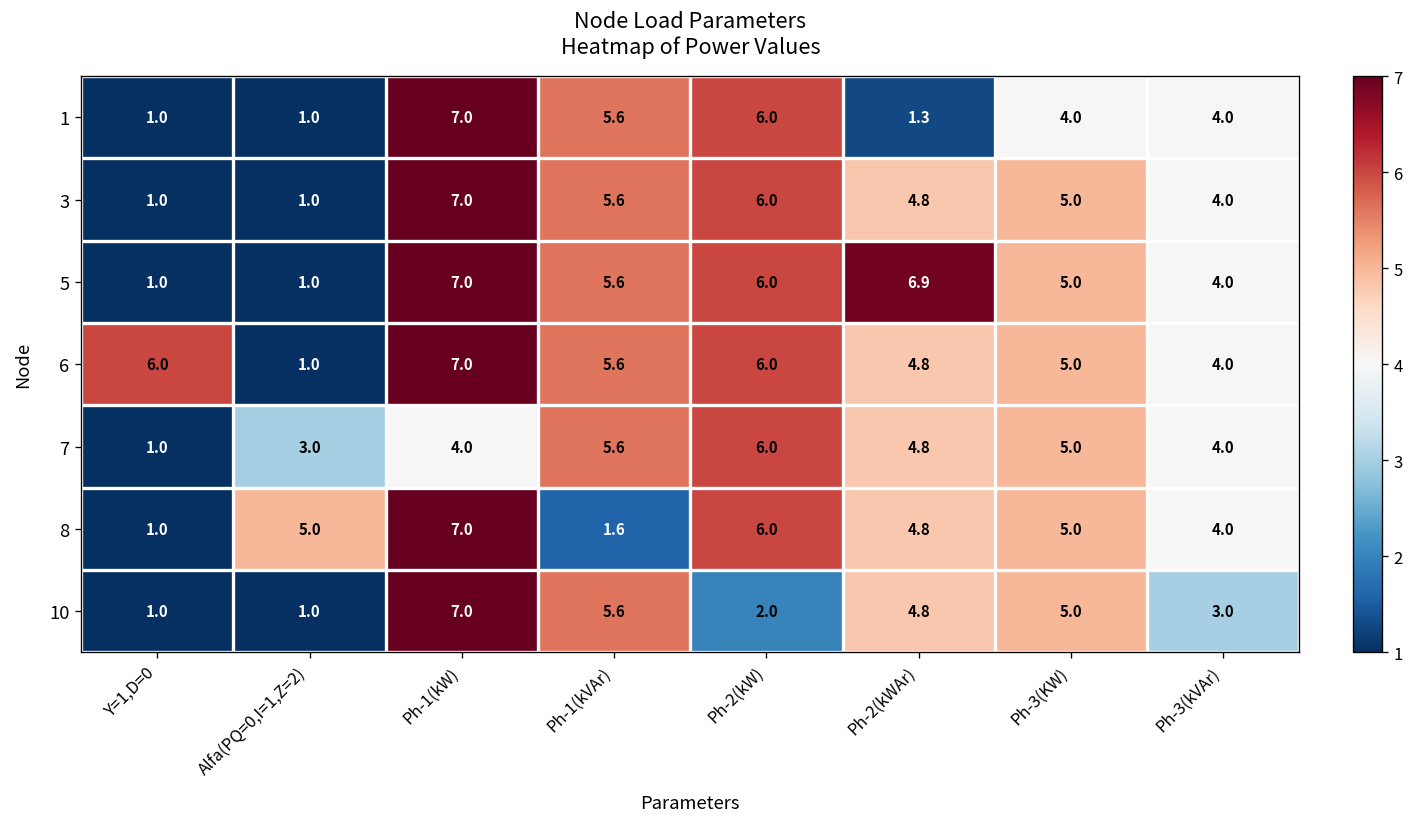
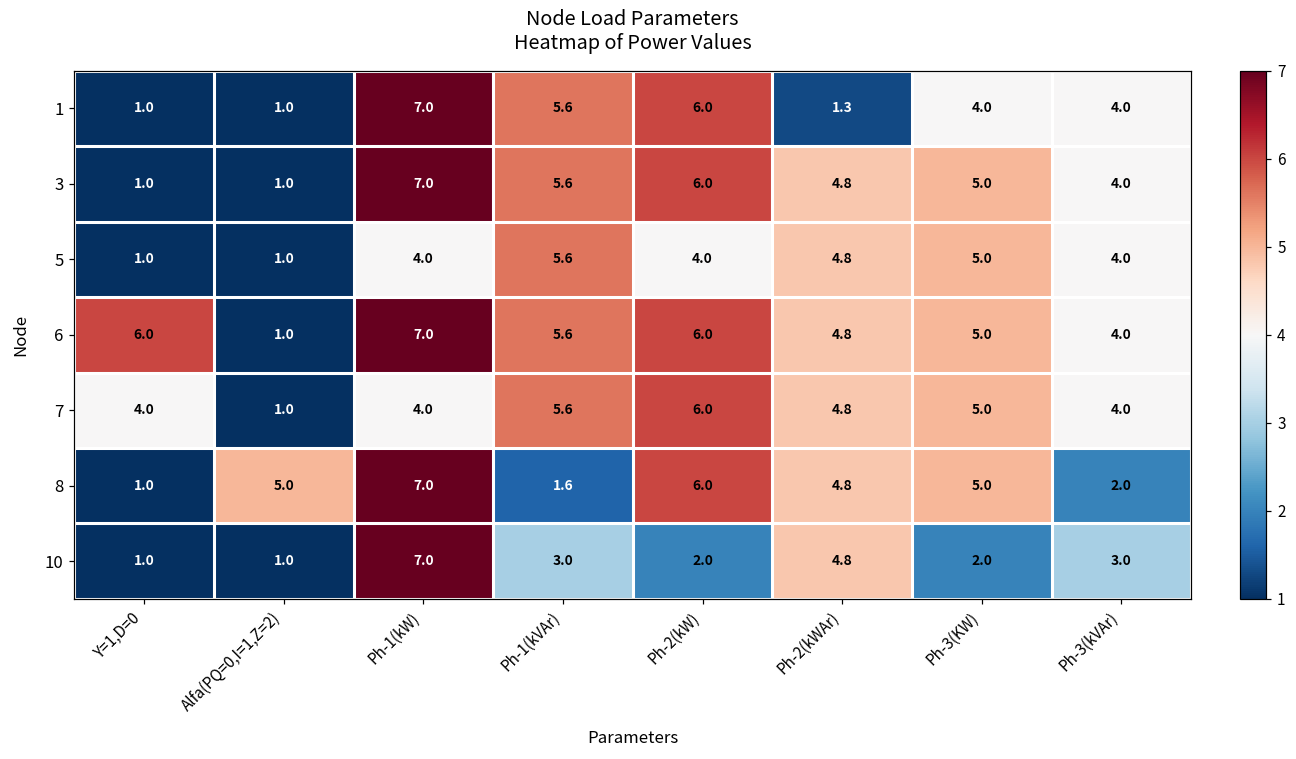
  {
    "1": {
      "Y=1,D=0": 1.0,
      "Alfa(PQ=0,I=1,Z=2)": 1.0,
      "Ph-1(kW)": 7.0,
      "Ph-1(kVAr)": 5.6,
      "Ph-2(kW)": 6.0,
      "Ph-2(kWAr)": 1.3,
      "Ph-3(KW)": 4.0,
      "Ph-3(kVAr)": 4.0
    },
    "3": {
      "Y=1,D=0": 1.0,
      "Alfa(PQ=0,I=1,Z=2)": 1.0,
      "Ph-1(kW)": 7.0,
      "Ph-1(kVAr)": 5.6,
      "Ph-2(kW)": 6.0,
      "Ph-2(kWAr)": 4.8,
      "Ph-3(KW)": 5.0,
      "Ph-3(kVAr)": 4.0
    },
    "5": {
      "Y=1,D=0": 1.0,
      "Alfa(PQ=0,I=1,Z=2)": 1.0,
-     "Ph-1(kW)": 7.0,
+     "Ph-1(kW)": 4.0,
      "Ph-1(kVAr)": 5.6,
-     "Ph-2(kW)": 6.0,
-     "Ph-2(kWAr)": 6.9,
+     "Ph-2(kW)": 4.0,
+     "Ph-2(kWAr)": 4.8,
      "Ph-3(KW)": 5.0,
      "Ph-3(kVAr)": 4.0
    },
    "6": {
      "Y=1,D=0": 6.0,
      "Alfa(PQ=0,I=1,Z=2)": 1.0,
      "Ph-1(kW)": 7.0,
      "Ph-1(kVAr)": 5.6,
      "Ph-2(kW)": 6.0,
      "Ph-2(kWAr)": 4.8,
      "Ph-3(KW)": 5.0,
      "Ph-3(kVAr)": 4.0
    },
    "7": {
-     "Y=1,D=0": 1.0,
-     "Alfa(PQ=0,I=1,Z=2)": 3.0,
+     "Y=1,D=0": 4.0,
+     "Alfa(PQ=0,I=1,Z=2)": 1.0,
      "Ph-1(kW)": 4.0,
      "Ph-1(kVAr)": 5.6,
      "Ph-2(kW)": 6.0,
      "Ph-2(kWAr)": 4.8,
      "Ph-3(KW)": 5.0,
      "Ph-3(kVAr)": 4.0
    },
    "8": {
      "Y=1,D=0": 1.0,
      "Alfa(PQ=0,I=1,Z=2)": 5.0,
      "Ph-1(kW)": 7.0,
      "Ph-1(kVAr)": 1.6,
      "Ph-2(kW)": 6.0,
      "Ph-2(kWAr)": 4.8,
      "Ph-3(KW)": 5.0,
-     "Ph-3(kVAr)": 4.0
+     "Ph-3(kVAr)": 2.0
    },
    "10": {
      "Y=1,D=0": 1.0,
      "Alfa(PQ=0,I=1,Z=2)": 1.0,
      "Ph-1(kW)": 7.0,
-     "Ph-1(kVAr)": 5.6,
+     "Ph-1(kVAr)": 3.0,
      "Ph-2(kW)": 2.0,
      "Ph-2(kWAr)": 4.8,
-     "Ph-3(KW)": 5.0,
+     "Ph-3(KW)": 2.0,
      "Ph-3(kVAr)": 3.0
    }
  }
